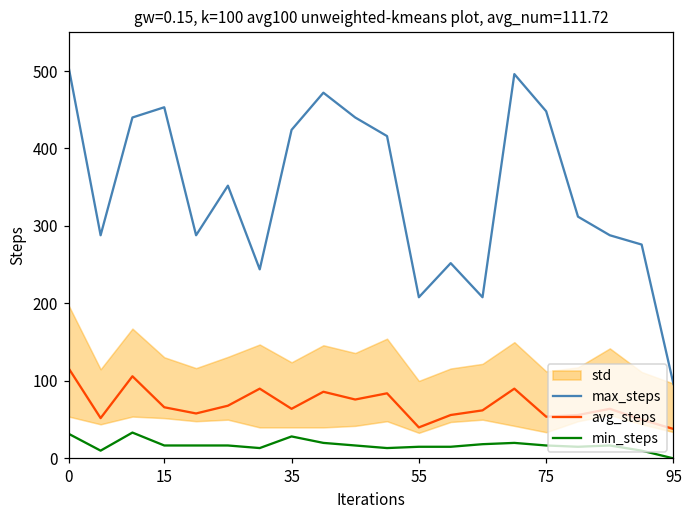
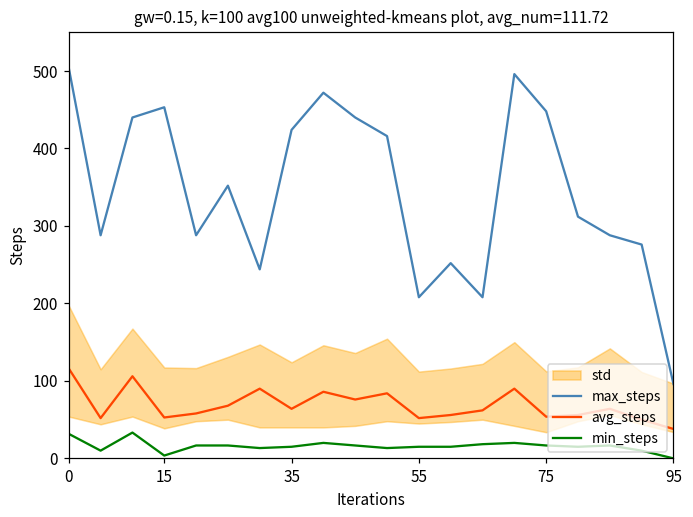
  {
    "max_steps": {
      "0": 500,
      "15": 450,
      "35": 420,
      "55": 210,
      "75": 450
    },
    "avg_steps": {
      "0": 120,
-     "15": 70,
+     "15": 50,
      "35": 60,
-     "55": 40,
+     "55": 50,
      "75": 50,
      "95": 40
    },
    "min_steps": {
      "0": 30,
-     "15": 20,
-     "35": 30,
+     "15": 0,
+     "35": 20,
      "55": 20,
      "75": 20,
      "95": 0
    }
  }
